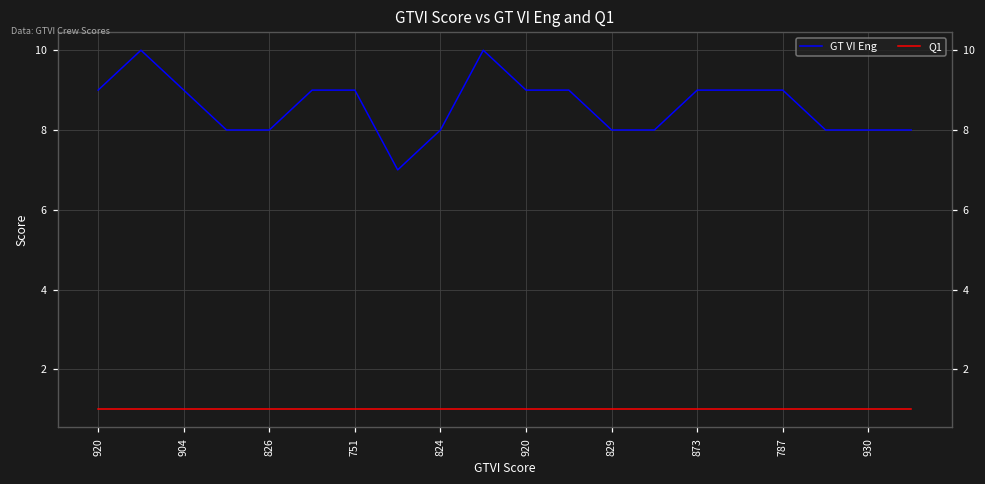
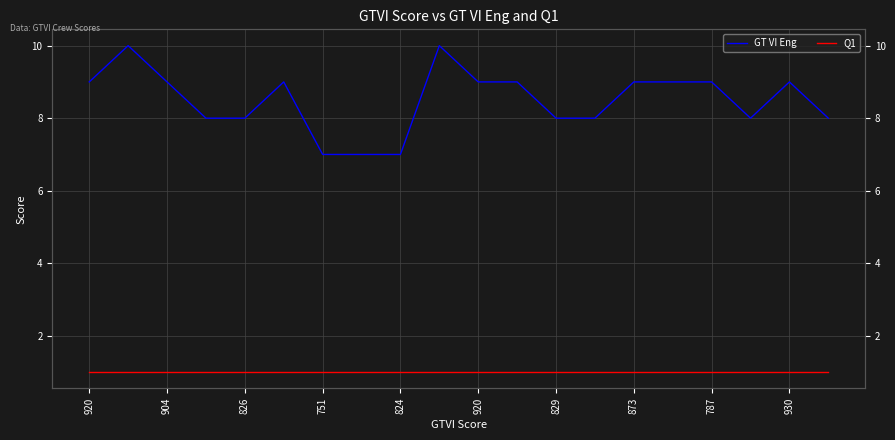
  {
    "GT VI Eng": {
      "904": 9,
      "826": 8,
-     "751": 9,
-     "824": 8,
+     "751": 7,
+     "824": 7,
      "829": 8,
      "873": 9,
      "787": 9,
-     "930": 8
+     "930": 9
    },
    "Q1": {
      "904": 1,
      "826": 1,
      "751": 1,
      "824": 1,
      "829": 1,
      "873": 1,
      "787": 1,
      "930": 1
    }
  }
